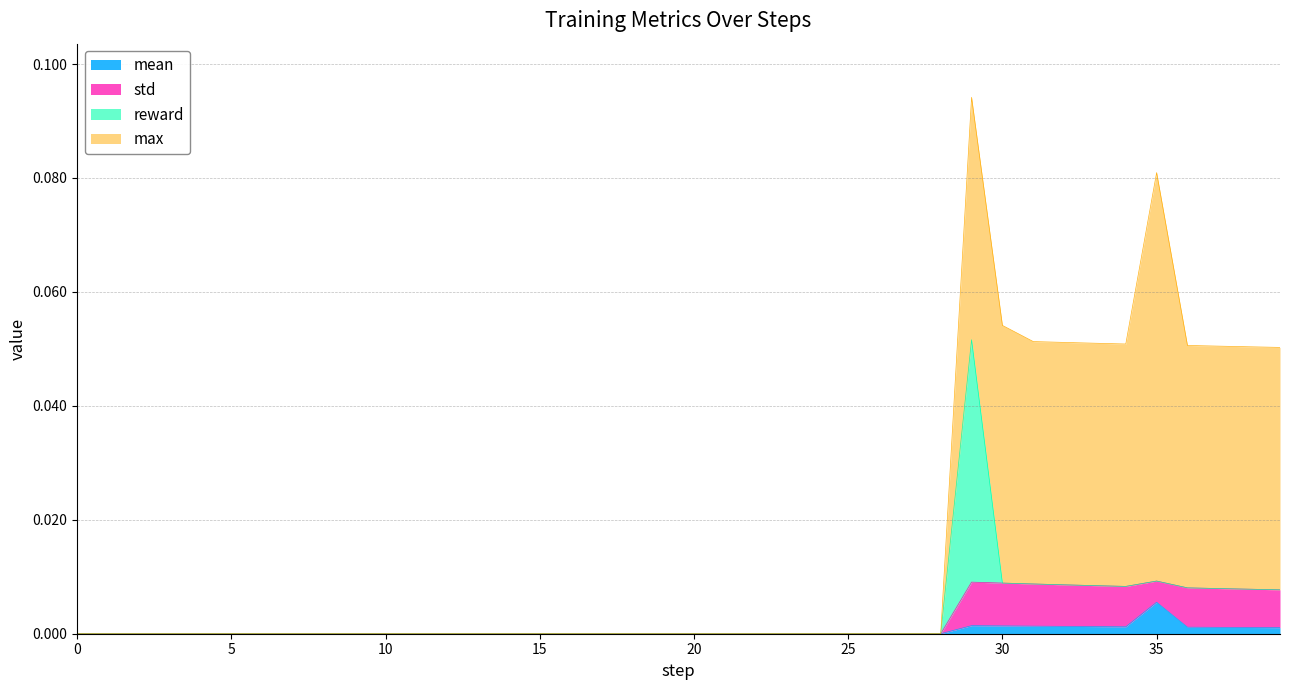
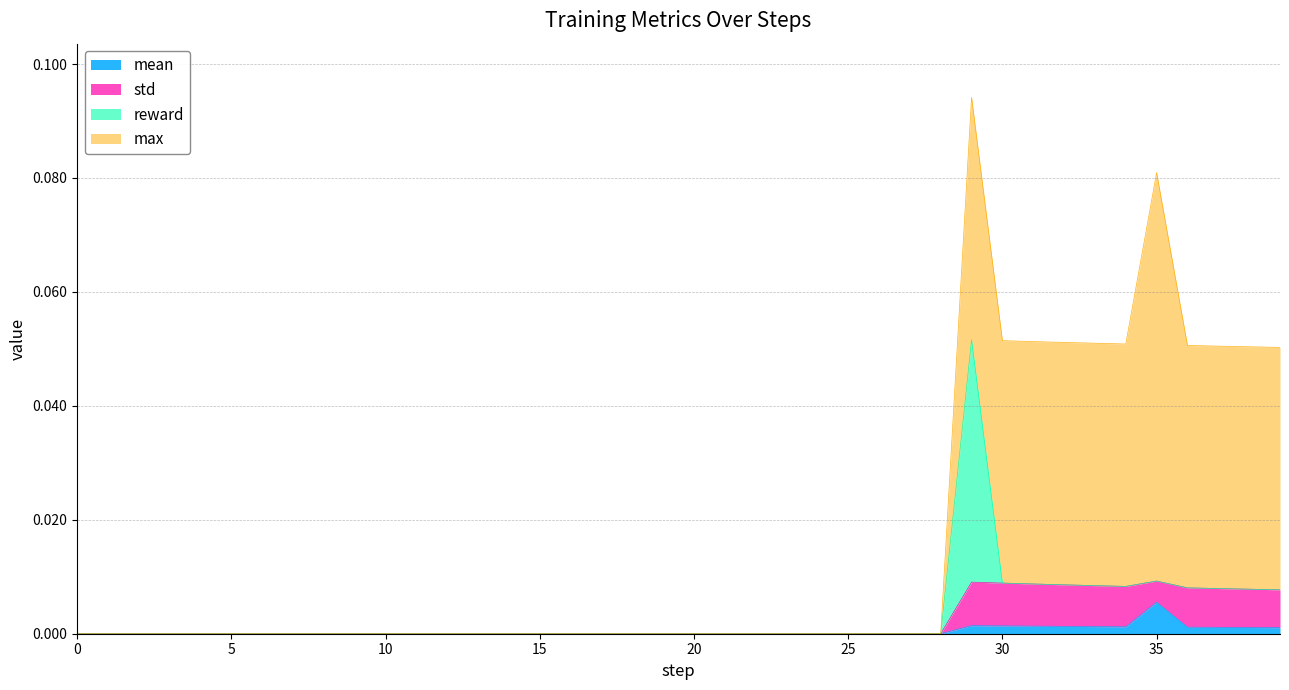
  {
    "mean": {
      "30": 0.001,
      "35": 0.006
    },
    "max": {
-     "30": 0.045,
+     "30": 0.043,
      "35": 0.072
    }
  }
